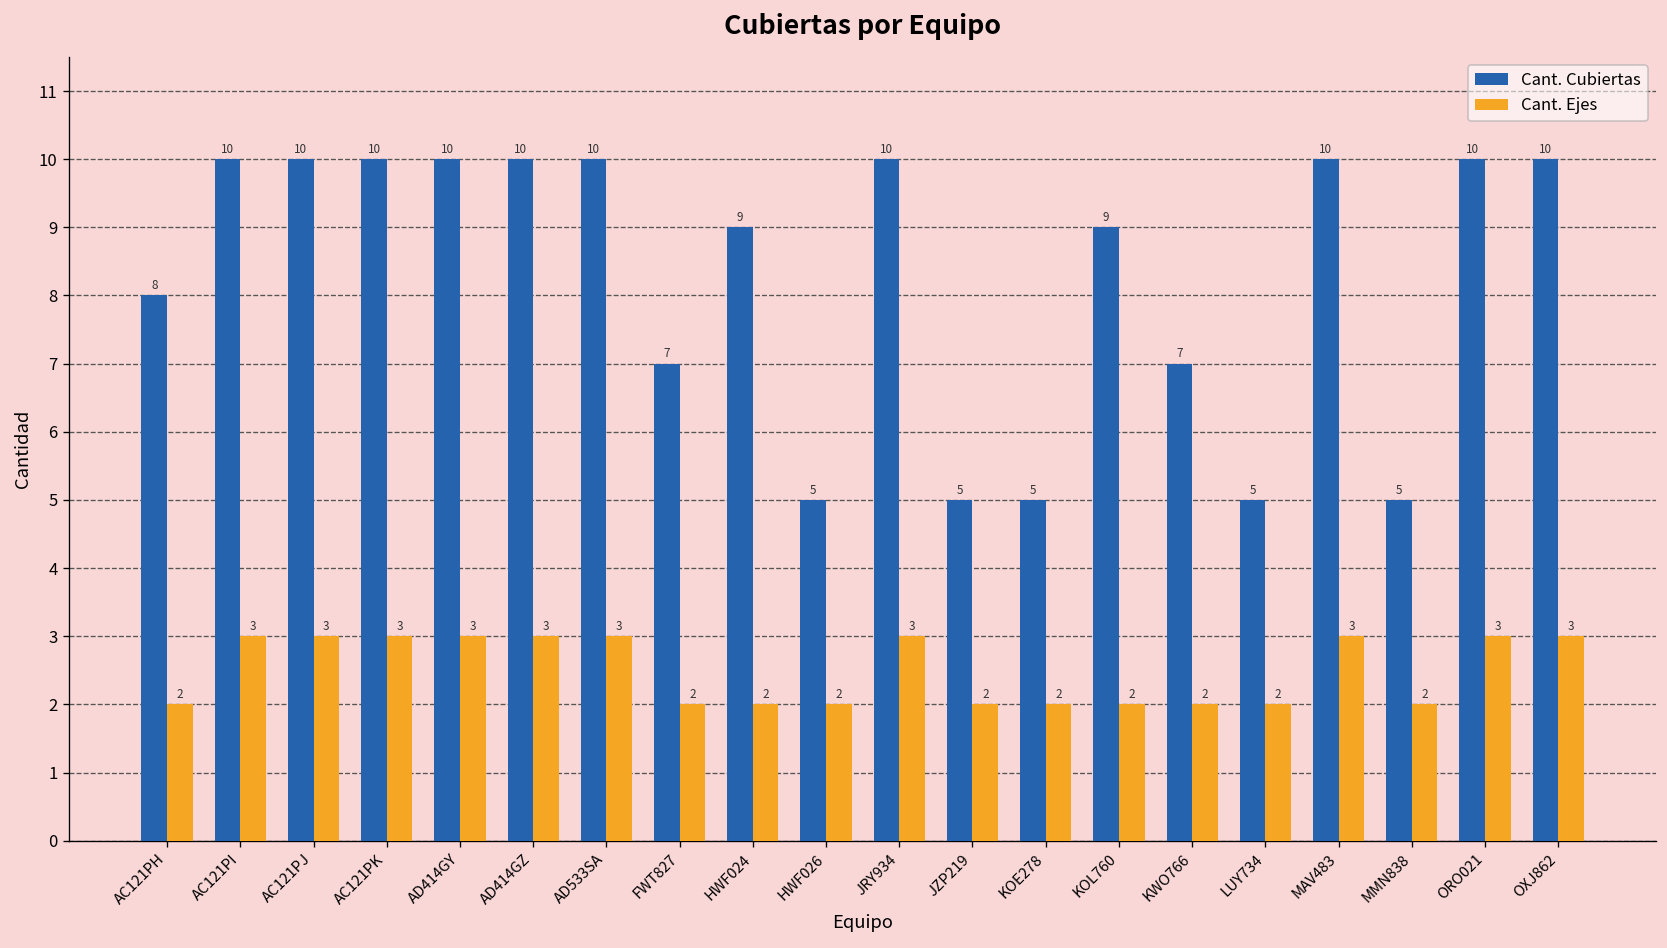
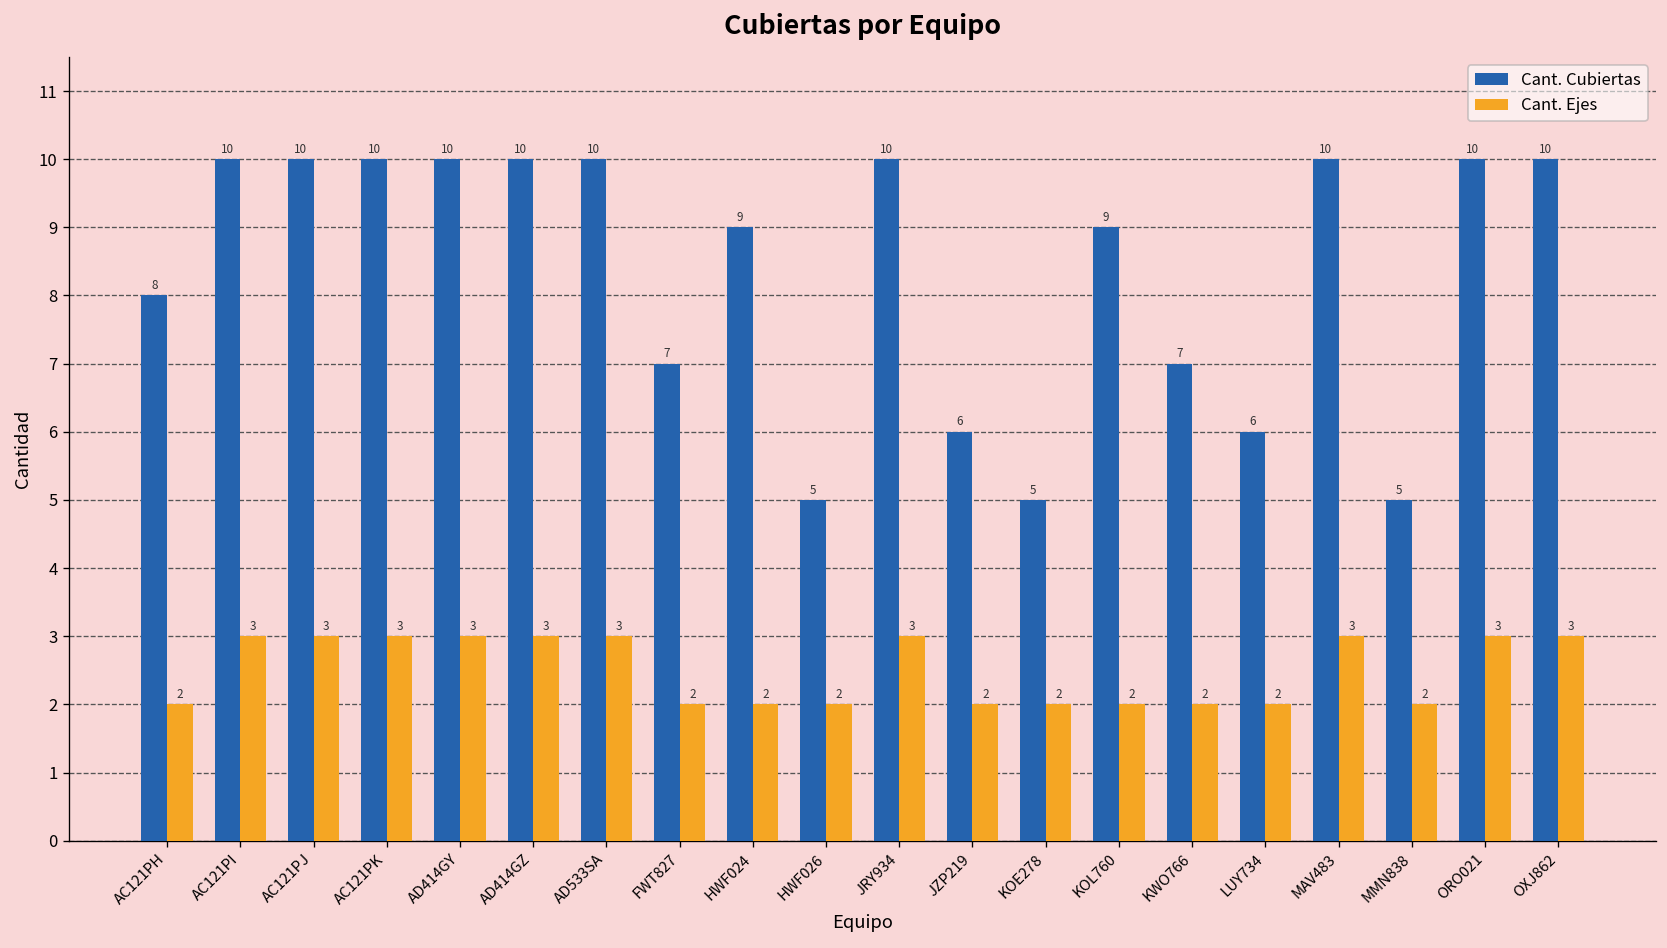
  {
    "Cant. Cubiertas": {
      "AC121PH": 8,
      "AC121PI": 10,
      "AC121PJ": 10,
      "AC121PK": 10,
      "AD414GY": 10,
      "AD414GZ": 10,
      "AD533SA": 10,
      "FWT827": 7,
      "HWF024": 9,
      "HWF026": 5,
      "JRY934": 10,
-     "JZP219": 5,
+     "JZP219": 6,
      "KOE278": 5,
      "KOL760": 9,
      "KWO766": 7,
-     "LUY734": 5,
+     "LUY734": 6,
      "MAV483": 10,
      "MMN838": 5,
      "ORO021": 10,
      "OXJ862": 10
    },
    "Cant. Ejes": {
      "AC121PH": 2,
      "AC121PI": 3,
      "AC121PJ": 3,
      "AC121PK": 3,
      "AD414GY": 3,
      "AD414GZ": 3,
      "AD533SA": 3,
      "FWT827": 2,
      "HWF024": 2,
      "HWF026": 2,
      "JRY934": 3,
      "JZP219": 2,
      "KOE278": 2,
      "KOL760": 2,
      "KWO766": 2,
      "LUY734": 2,
      "MAV483": 3,
      "MMN838": 2,
      "ORO021": 3,
      "OXJ862": 3
    }
  }
